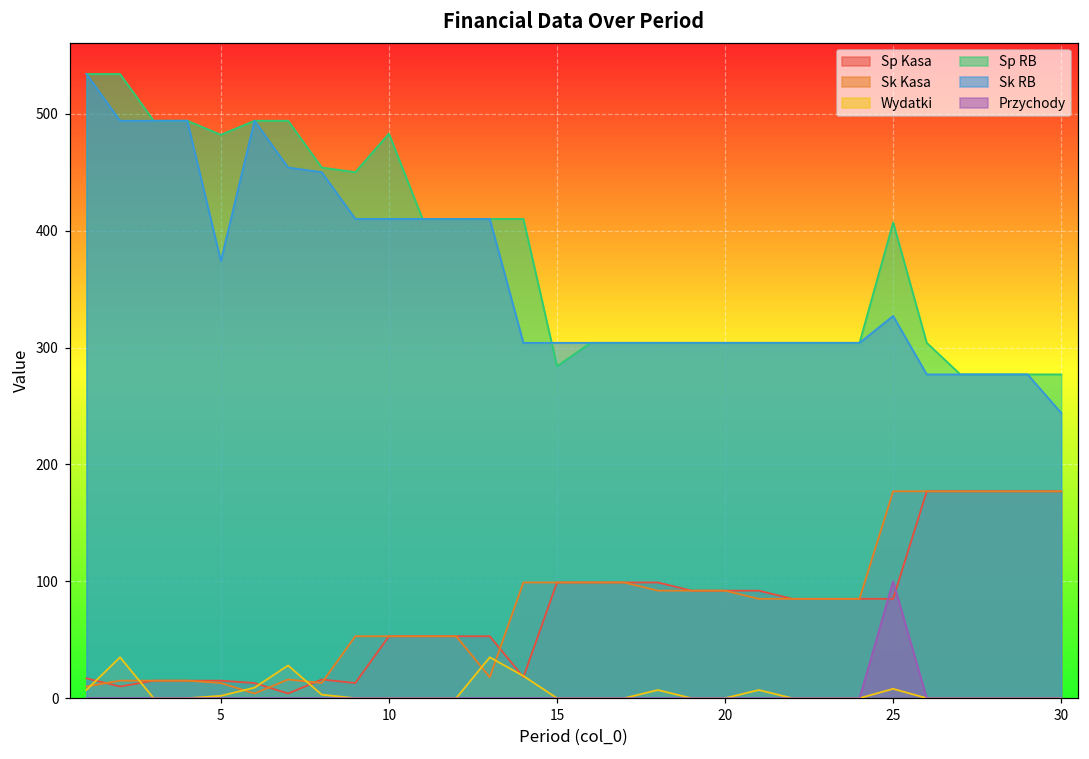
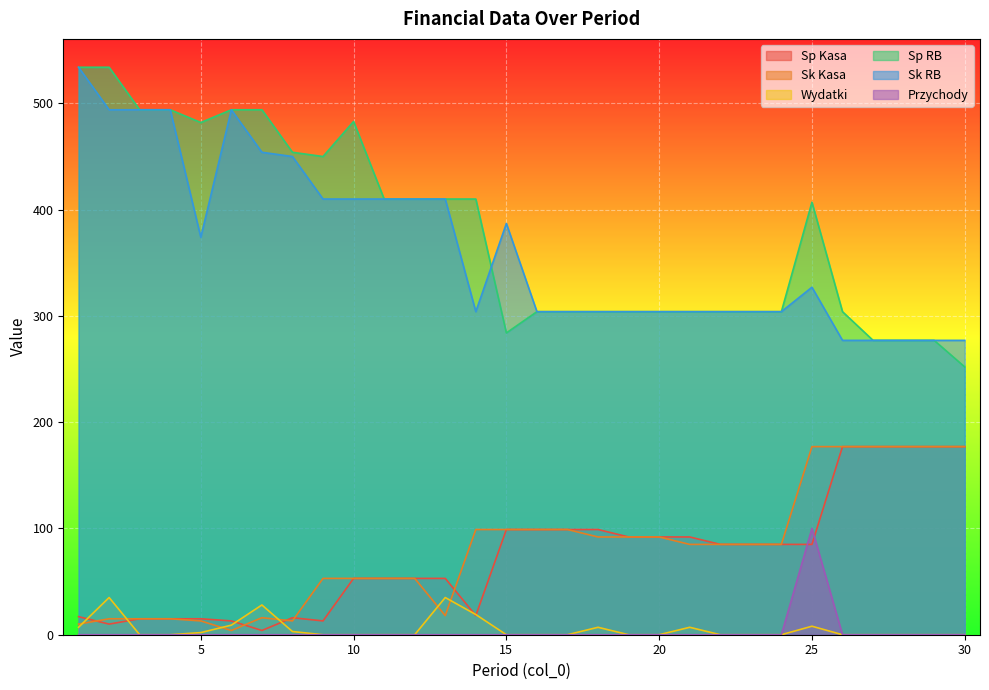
  {
    "Wydatki": {
      "25": 8
    },
    "Sp RB": {
      "5": 482,
      "10": 483,
      "15": 284,
      "25": 407,
-     "30": 277
+     "30": 252
    },
    "Sk RB": {
      "5": 374,
      "10": 410,
-     "15": 304,
+     "15": 387,
      "25": 327,
-     "30": 244
+     "30": 277
    },
    "Przychody": {
      "25": 100
    }
  }
